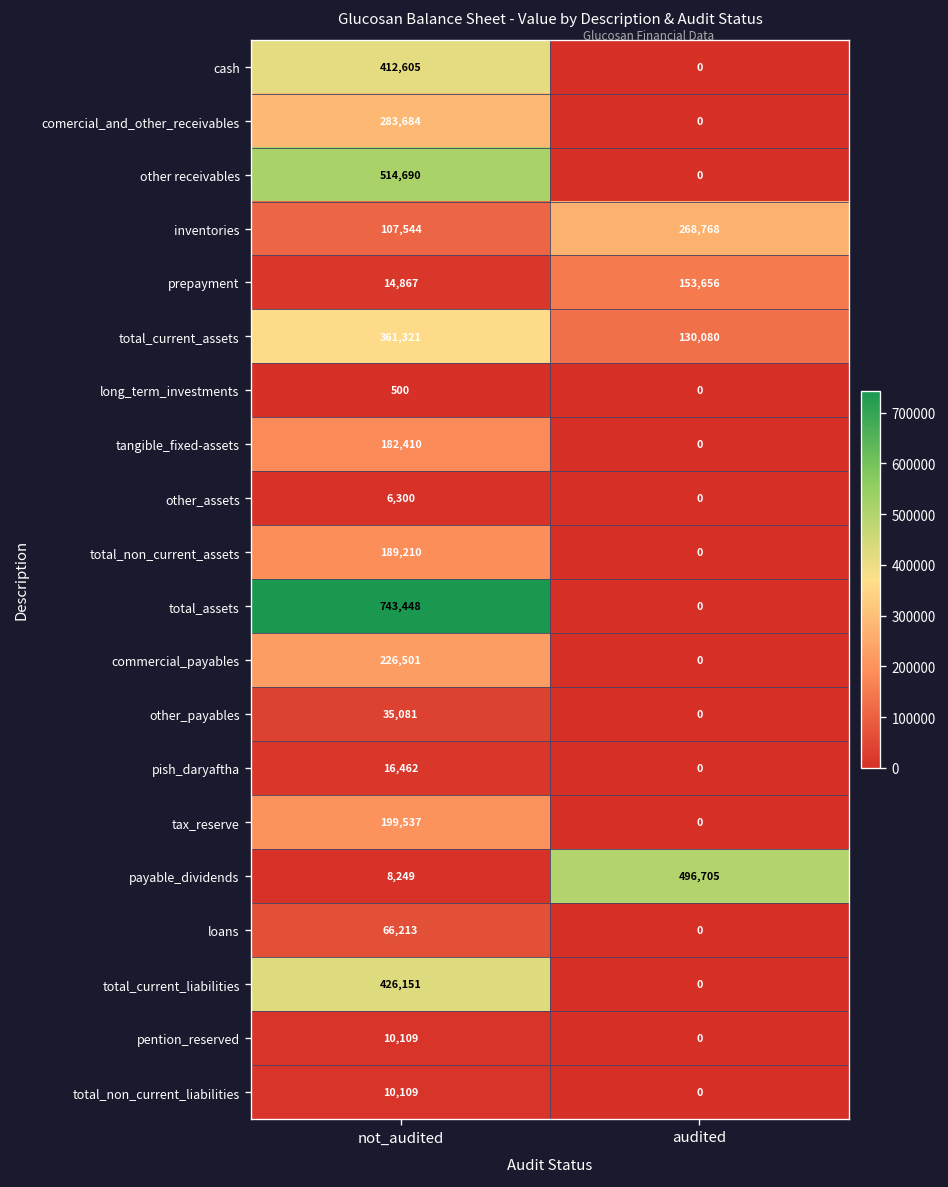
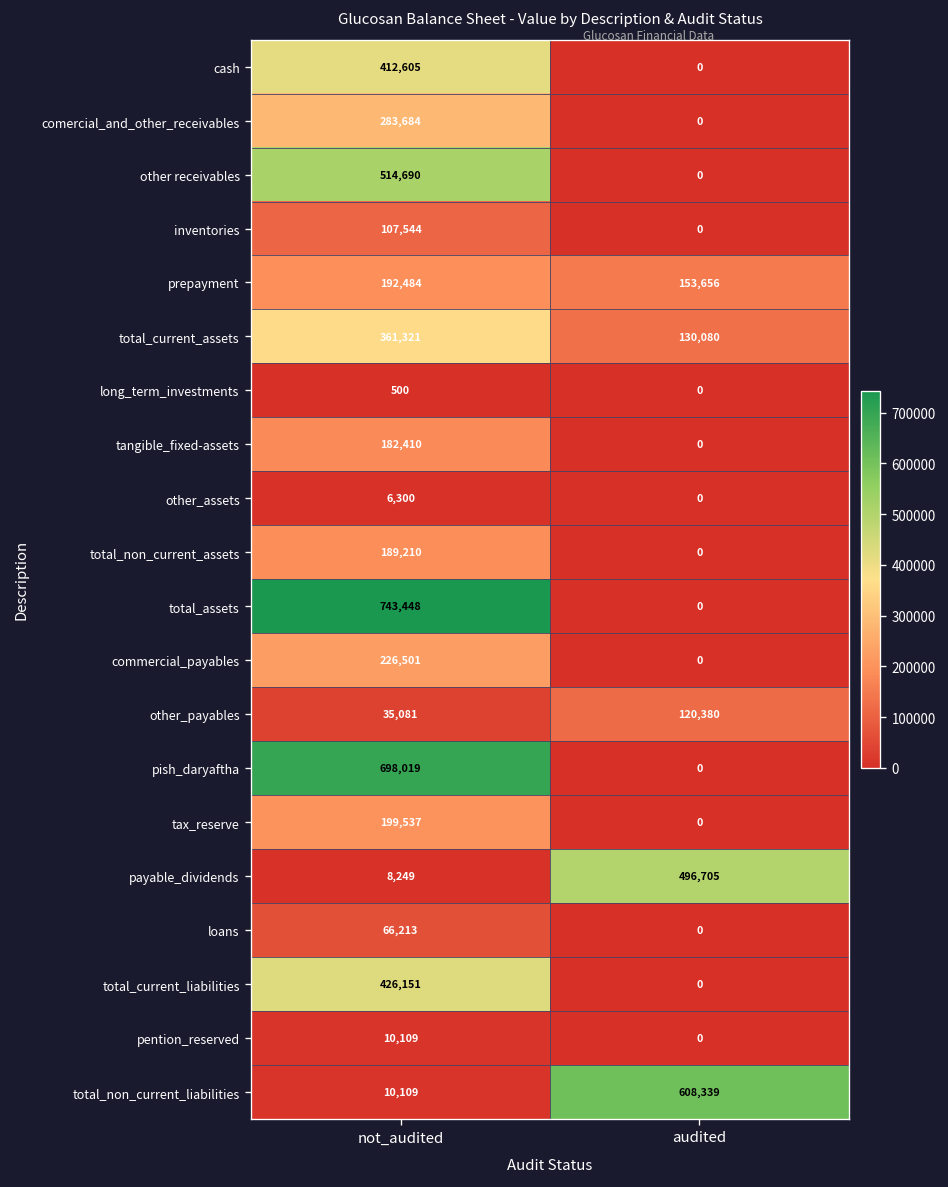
  {
    "cash": {
      "not_audited": "412,605",
      "audited": "0"
    },
    "comercial_and_other_receivables": {
      "not_audited": "283,684",
      "audited": "0"
    },
    "other receivables": {
      "not_audited": "514,690",
      "audited": "0"
    },
    "inventories": {
      "not_audited": "107,544",
-     "audited": "268,768"
+     "audited": "0"
    },
    "prepayment": {
-     "not_audited": "14,867",
+     "not_audited": "192,484",
      "audited": "153,656"
    },
    "total_current_assets": {
      "not_audited": "361,321",
      "audited": "130,080"
    },
    "long_term_investments": {
      "not_audited": "500",
      "audited": "0"
    },
    "tangible_fixed-assets": {
      "not_audited": "182,410",
      "audited": "0"
    },
    "other_assets": {
      "not_audited": "6,300",
      "audited": "0"
    },
    "total_non_current_assets": {
      "not_audited": "189,210",
      "audited": "0"
    },
    "total_assets": {
      "not_audited": "743,448",
      "audited": "0"
    },
    "commercial_payables": {
      "not_audited": "226,501",
      "audited": "0"
    },
    "other_payables": {
      "not_audited": "35,081",
-     "audited": "0"
+     "audited": "120,380"
    },
    "pish_daryaftha": {
-     "not_audited": "16,462",
+     "not_audited": "698,019",
      "audited": "0"
    },
    "tax_reserve": {
      "not_audited": "199,537",
      "audited": "0"
    },
    "payable_dividends": {
      "not_audited": "8,249",
      "audited": "496,705"
    },
    "loans": {
      "not_audited": "66,213",
      "audited": "0"
    },
    "total_current_liabilities": {
      "not_audited": "426,151",
      "audited": "0"
    },
    "pention_reserved": {
      "not_audited": "10,109",
      "audited": "0"
    },
    "total_non_current_liabilities": {
      "not_audited": "10,109",
-     "audited": "0"
+     "audited": "608,339"
    }
  }
